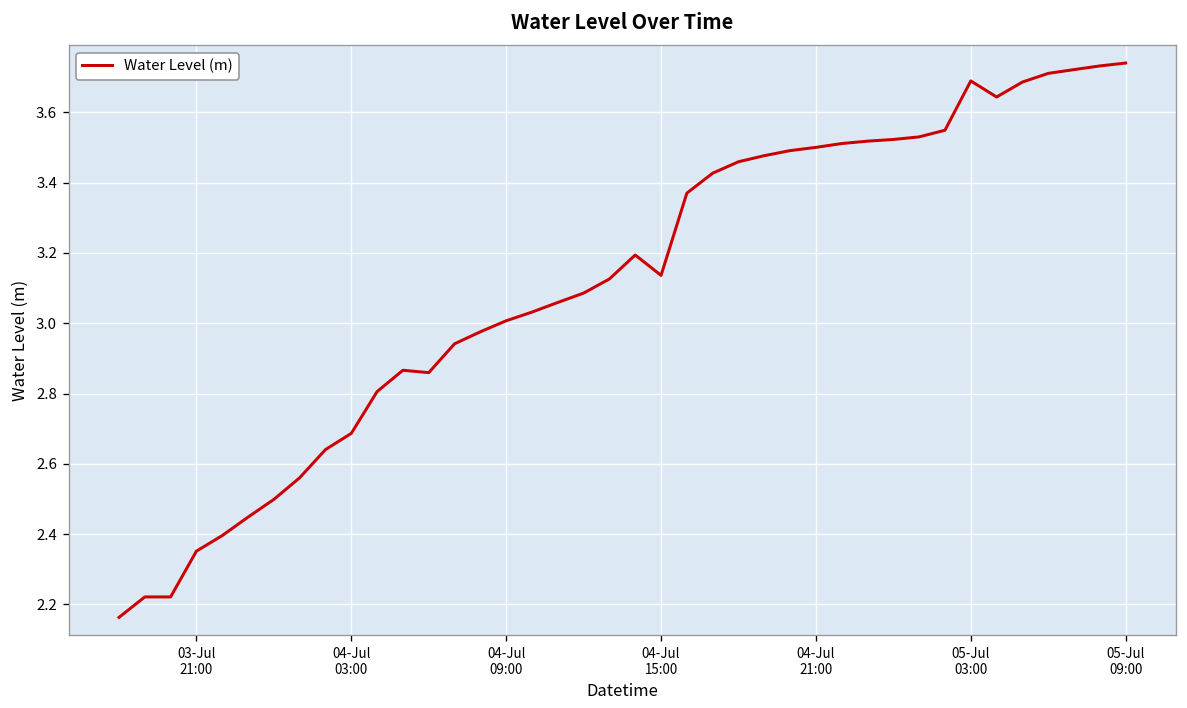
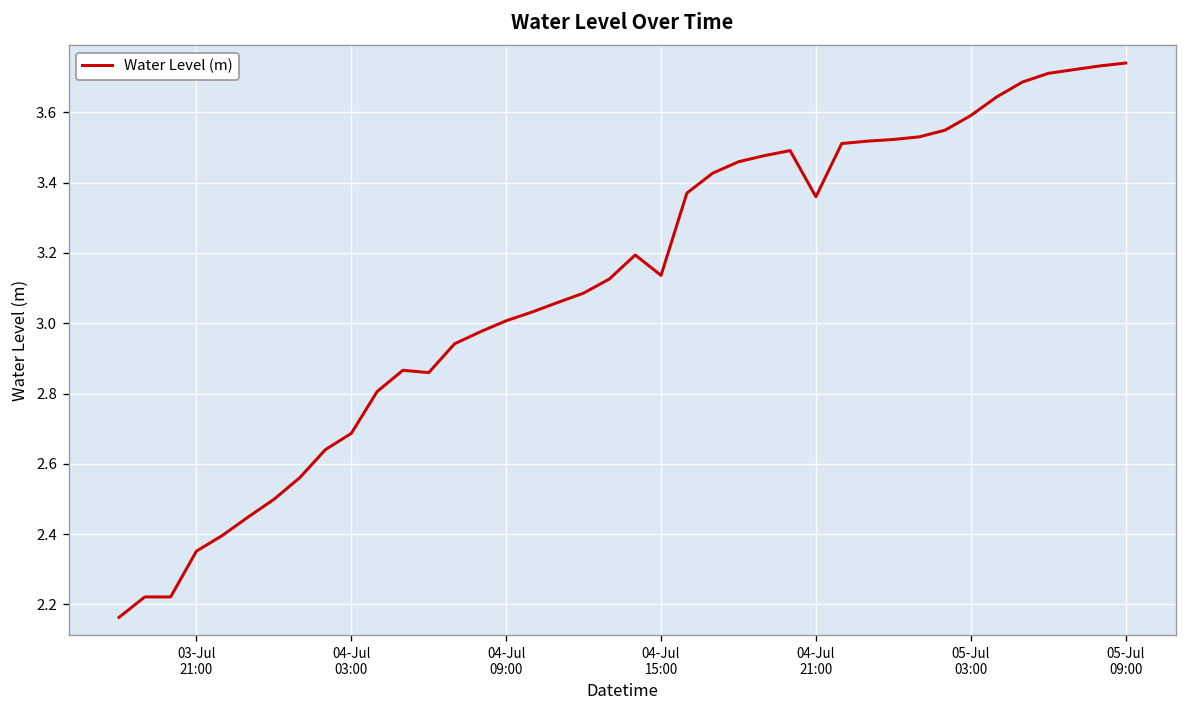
  {
    "03-Jul 21:00": 2.35,
    "04-Jul 03:00": 2.69,
    "04-Jul 09:00": 3.01,
    "04-Jul 15:00": 3.14,
-   "04-Jul 21:00": 3.50,
-   "05-Jul 03:00": 3.69,
+   "04-Jul 21:00": 3.36,
+   "05-Jul 03:00": 3.59,
    "05-Jul 09:00": 3.74
  }
